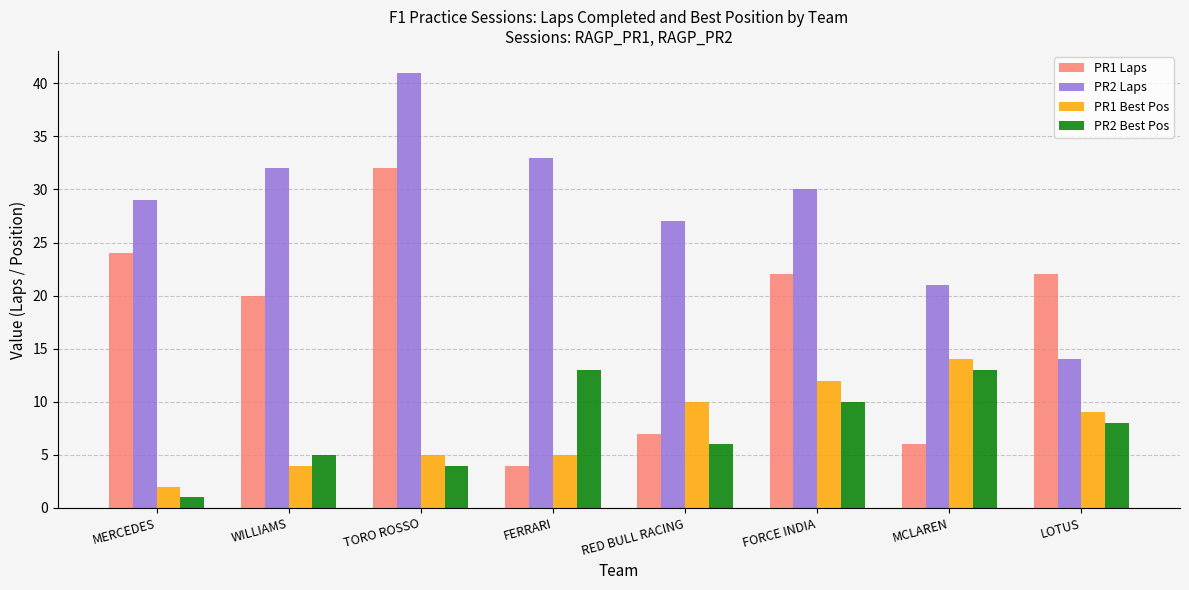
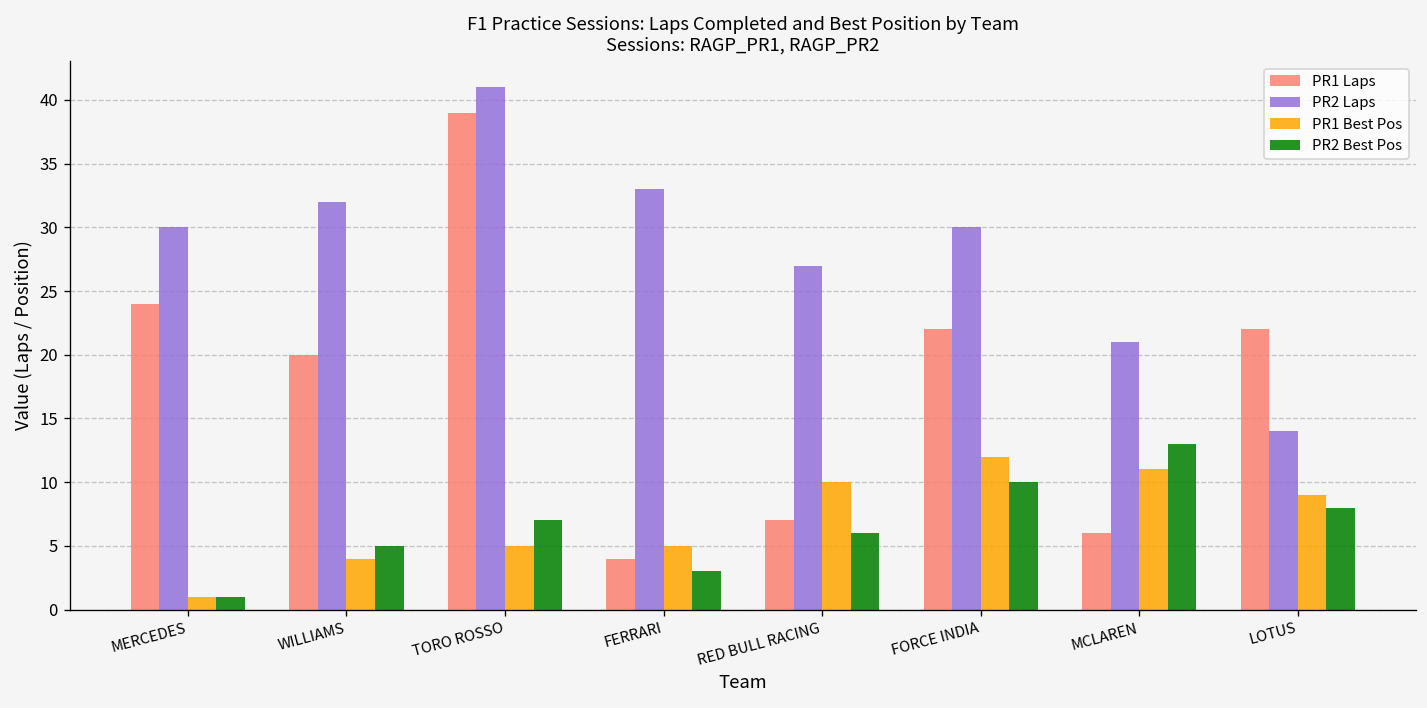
  {
    "PR1 Laps": {
      "MERCEDES": 24,
      "WILLIAMS": 20,
-     "TORO ROSSO": 32,
+     "TORO ROSSO": 39,
      "FERRARI": 4,
      "RED BULL RACING": 7,
      "FORCE INDIA": 22,
      "MCLAREN": 6,
      "LOTUS": 22
    },
    "PR2 Laps": {
-     "MERCEDES": 29,
+     "MERCEDES": 30,
      "WILLIAMS": 32,
      "TORO ROSSO": 41,
      "FERRARI": 33,
      "RED BULL RACING": 27,
      "FORCE INDIA": 30,
      "MCLAREN": 21,
      "LOTUS": 14
    },
    "PR1 Best Pos": {
-     "MERCEDES": 2,
+     "MERCEDES": 1,
      "WILLIAMS": 4,
      "TORO ROSSO": 5,
      "FERRARI": 5,
      "RED BULL RACING": 10,
      "FORCE INDIA": 12,
-     "MCLAREN": 14,
+     "MCLAREN": 11,
      "LOTUS": 9
    },
    "PR2 Best Pos": {
      "MERCEDES": 1,
      "WILLIAMS": 5,
-     "TORO ROSSO": 4,
-     "FERRARI": 13,
+     "TORO ROSSO": 7,
+     "FERRARI": 3,
      "RED BULL RACING": 6,
      "FORCE INDIA": 10,
      "MCLAREN": 13,
      "LOTUS": 8
    }
  }
